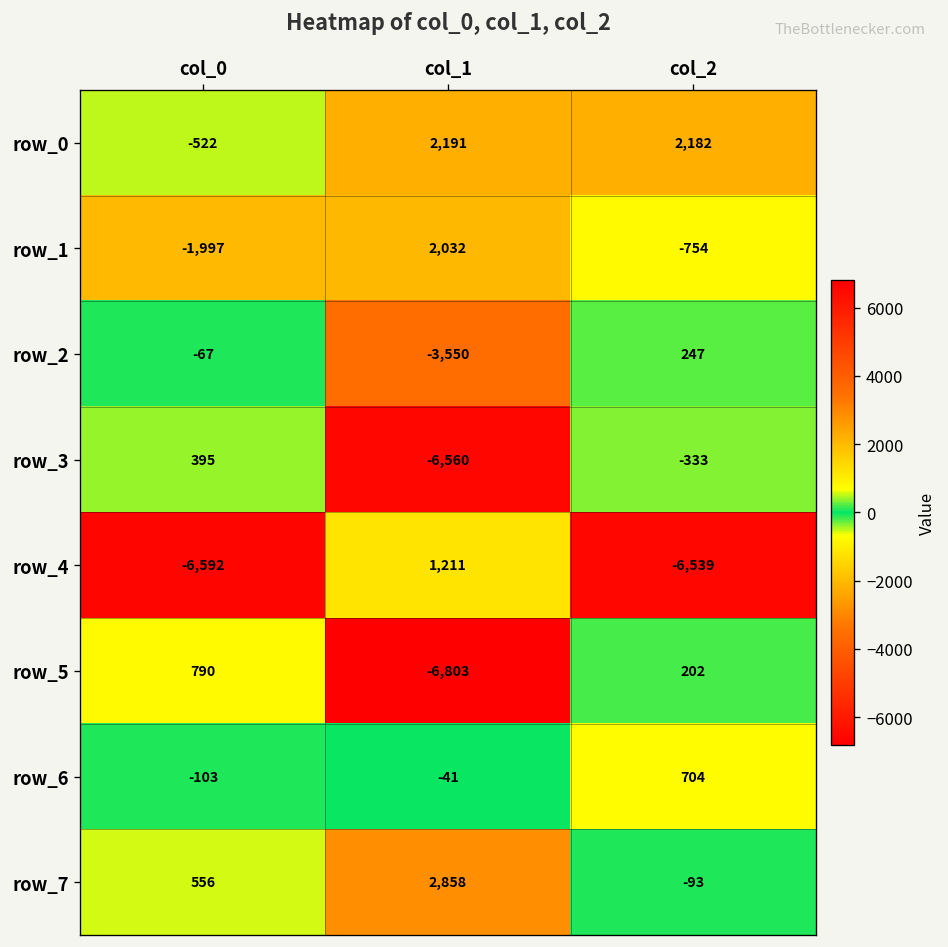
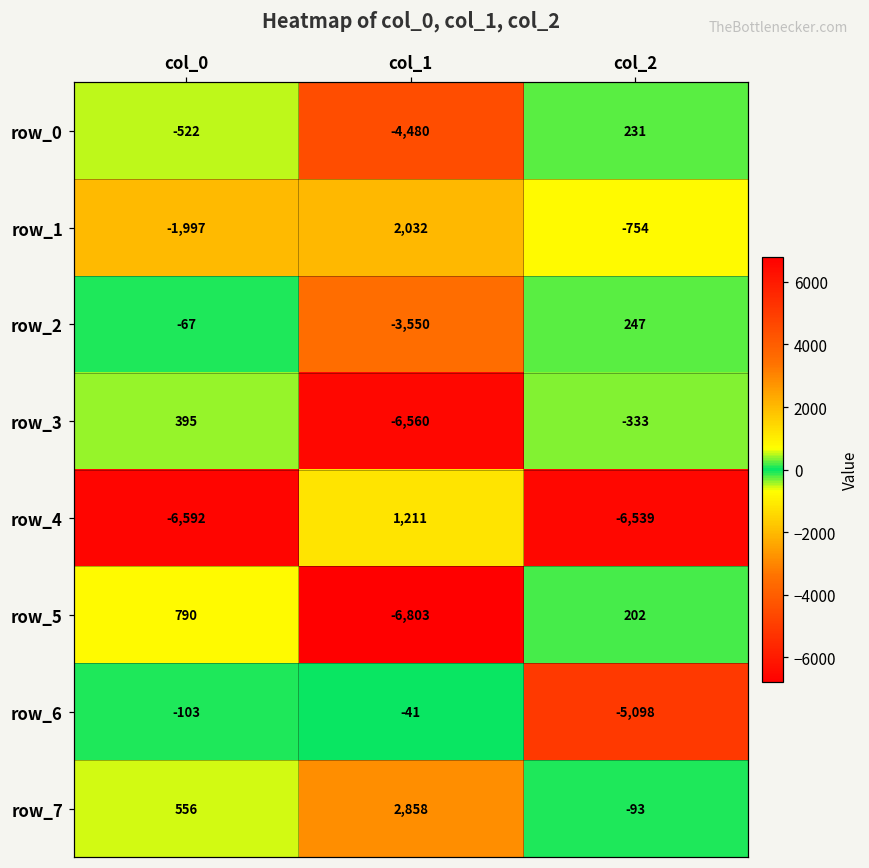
  {
    "row_0": {
      "col_0": "-522",
-     "col_1": "2,191",
-     "col_2": "2,182"
+     "col_1": "-4,480",
+     "col_2": "231"
    },
    "row_1": {
      "col_0": "-1,997",
      "col_1": "2,032",
      "col_2": "-754"
    },
    "row_2": {
      "col_0": "-67",
      "col_1": "-3,550",
      "col_2": "247"
    },
    "row_3": {
      "col_0": "395",
      "col_1": "-6,560",
      "col_2": "-333"
    },
    "row_4": {
      "col_0": "-6,592",
      "col_1": "1,211",
      "col_2": "-6,539"
    },
    "row_5": {
      "col_0": "790",
      "col_1": "-6,803",
      "col_2": "202"
    },
    "row_6": {
      "col_0": "-103",
      "col_1": "-41",
-     "col_2": "704"
+     "col_2": "-5,098"
    },
    "row_7": {
      "col_0": "556",
      "col_1": "2,858",
      "col_2": "-93"
    }
  }
